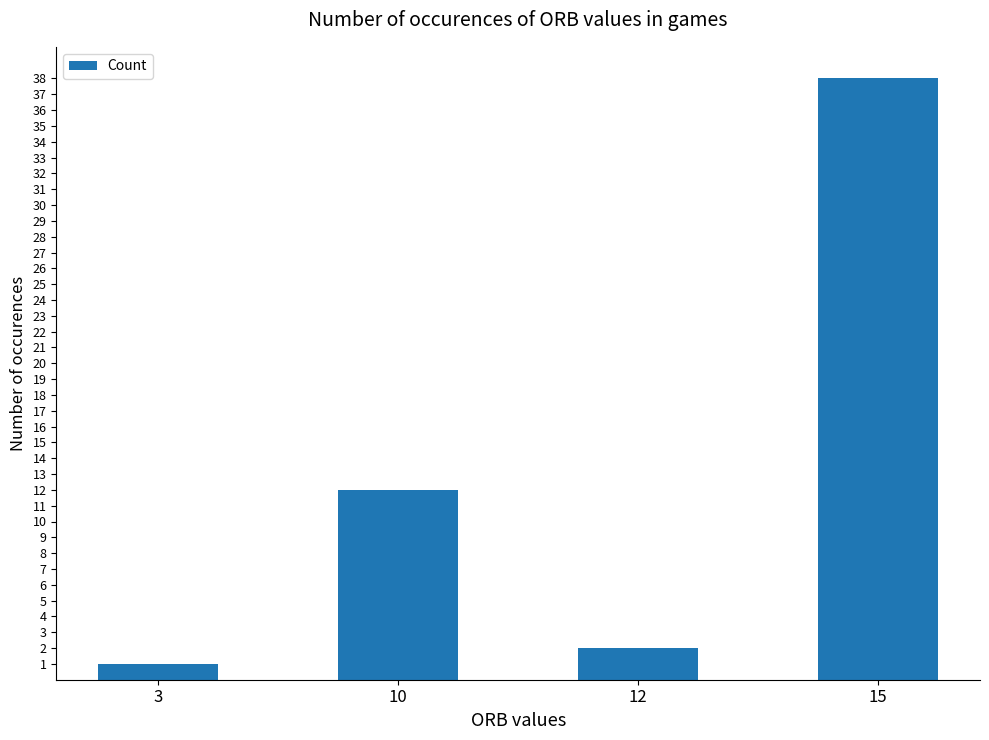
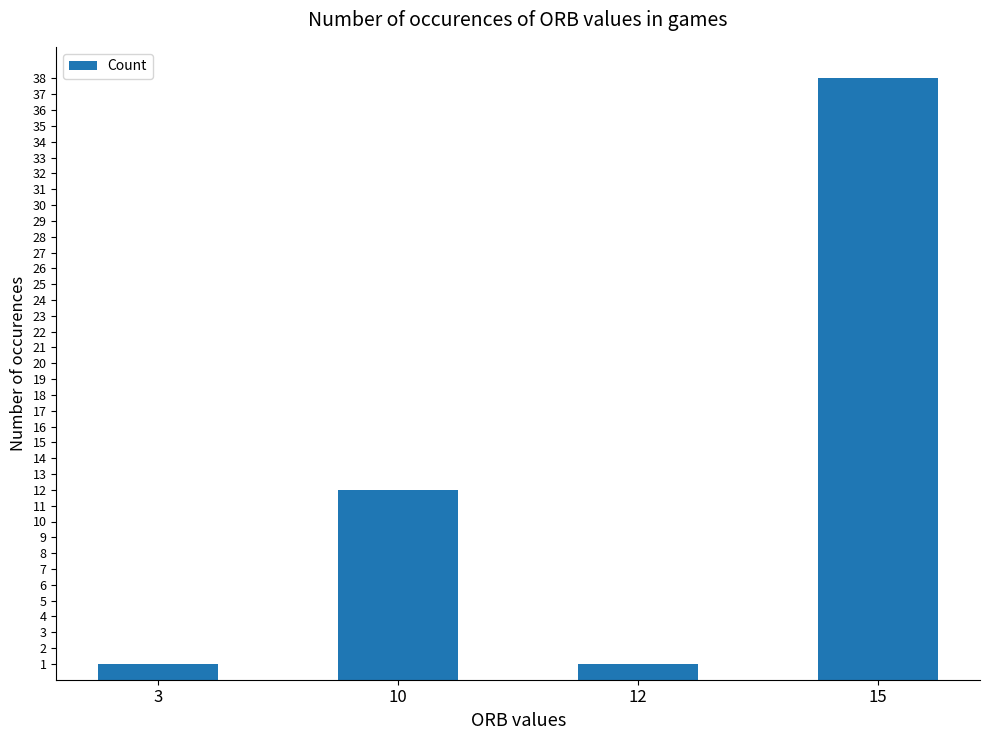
  {
    "3": 1,
    "10": 12,
-   "12": 2,
+   "12": 1,
    "15": 38
  }
